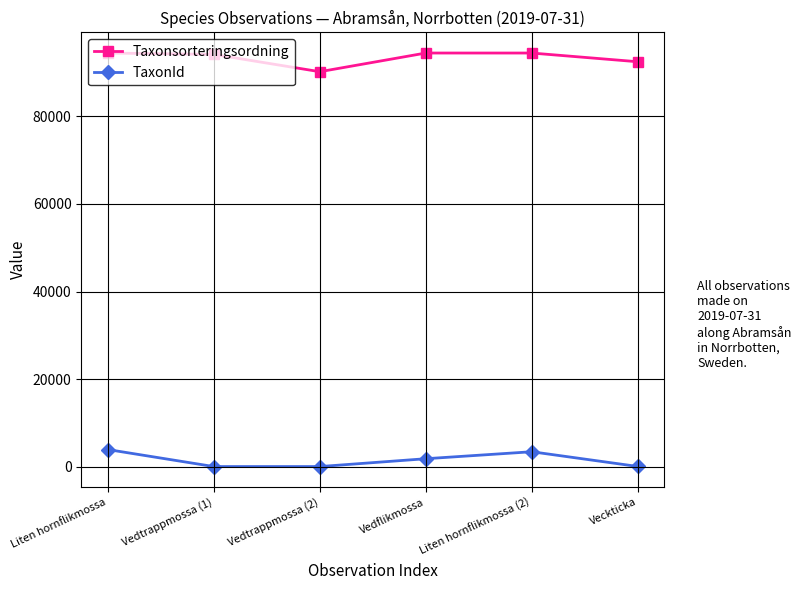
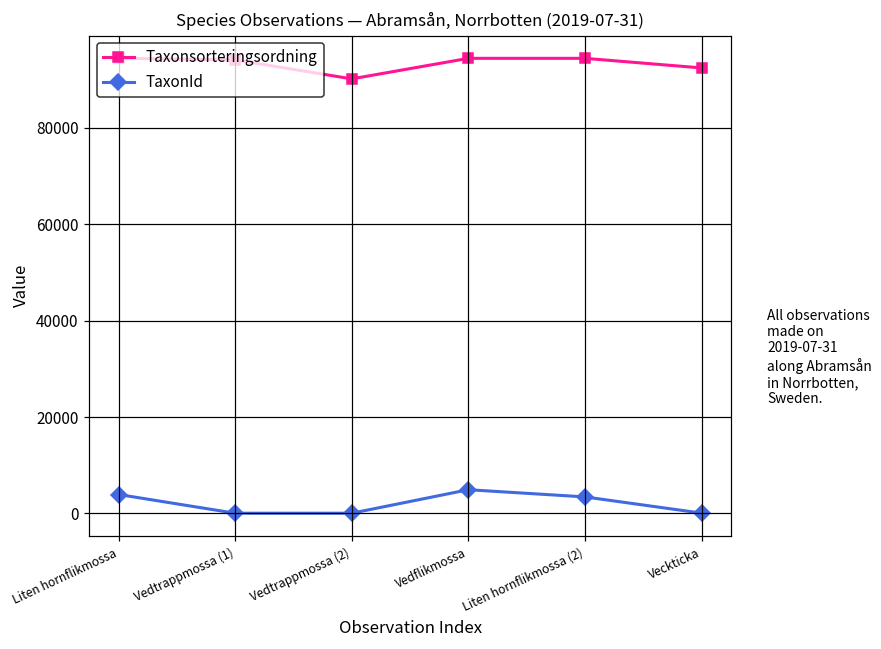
  {
    "Taxonsorteringsordning": {
      "Vedtrappmossa (2)": 90000,
      "Vedflikmossa": 94000,
      "Liten hornflikmossa (2)": 94000,
      "Veckticka": 92000
    },
    "TaxonId": {
      "Liten hornflikmossa": 4000,
      "Vedtrappmossa (1)": 0,
      "Vedtrappmossa (2)": 0,
-     "Vedflikmossa": 2000,
+     "Vedflikmossa": 5000,
      "Liten hornflikmossa (2)": 3000,
      "Veckticka": 0
    }
  }
